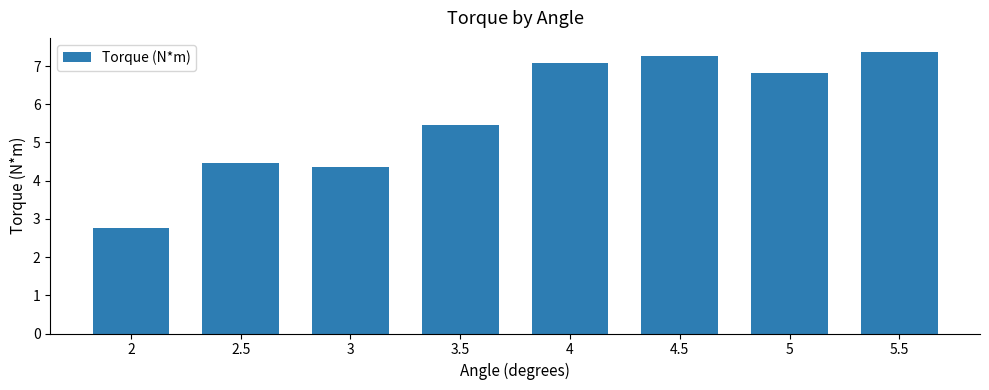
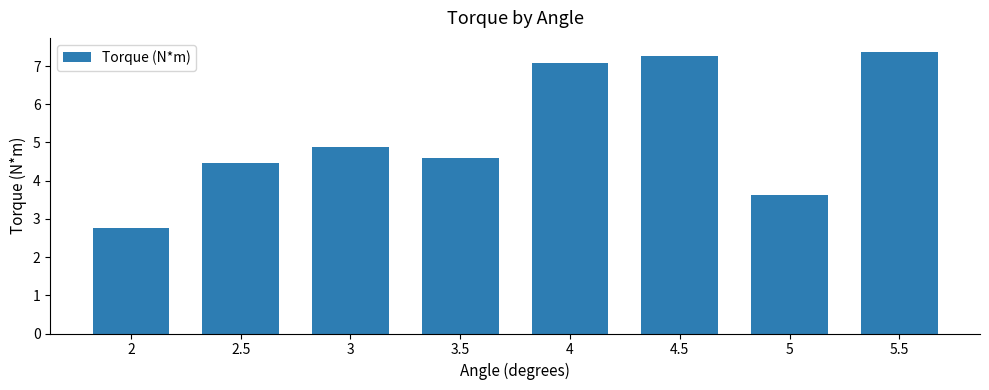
  {
    "2": 2.8,
    "2.5": 4.5,
-   "3": 4.4,
-   "3.5": 5.4,
+   "3": 4.9,
+   "3.5": 4.6,
    "4": 7.1,
    "4.5": 7.3,
-   "5": 6.8,
+   "5": 3.6,
    "5.5": 7.4
  }
